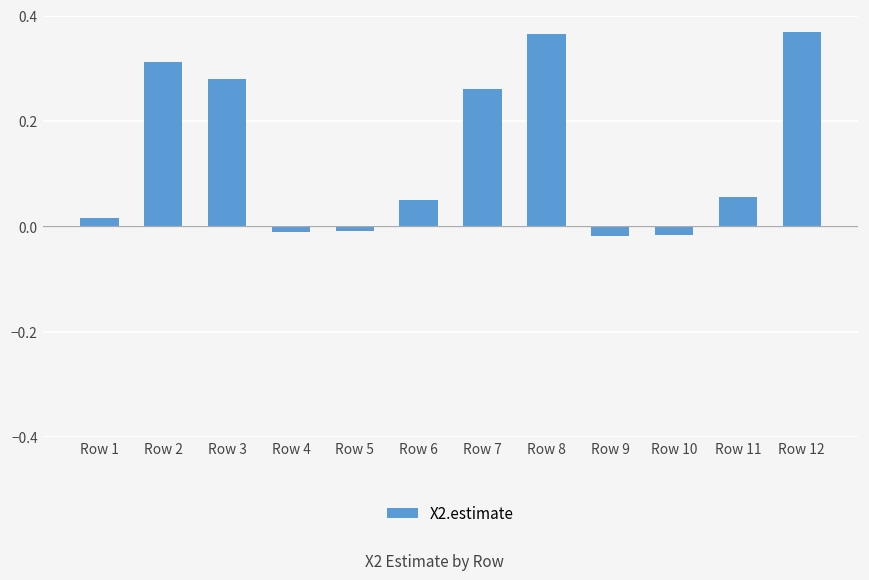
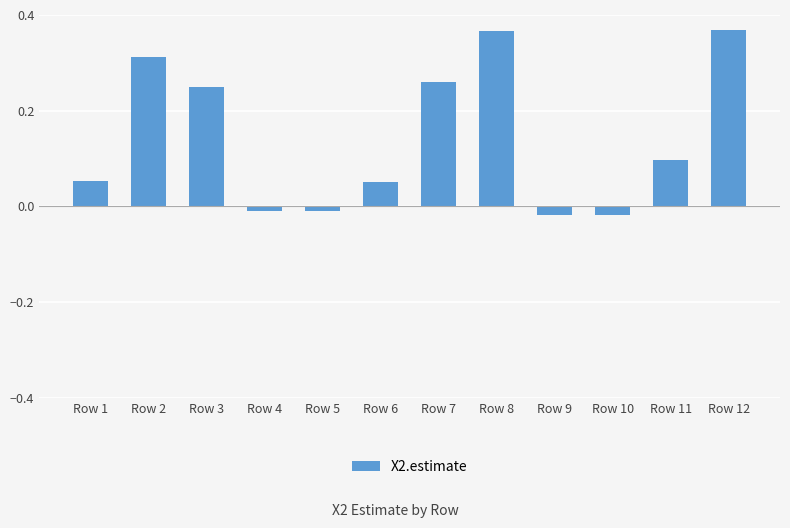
  {
-   "Row 1": 0.02,
+   "Row 1": 0.05,
    "Row 2": 0.31,
-   "Row 3": 0.28,
+   "Row 3": 0.25,
    "Row 4": -0.01,
    "Row 5": -0.01,
    "Row 6": 0.05,
    "Row 7": 0.26,
    "Row 8": 0.37,
    "Row 9": -0.02,
    "Row 10": -0.02,
-   "Row 11": 0.05,
+   "Row 11": 0.10,
    "Row 12": 0.37
  }
